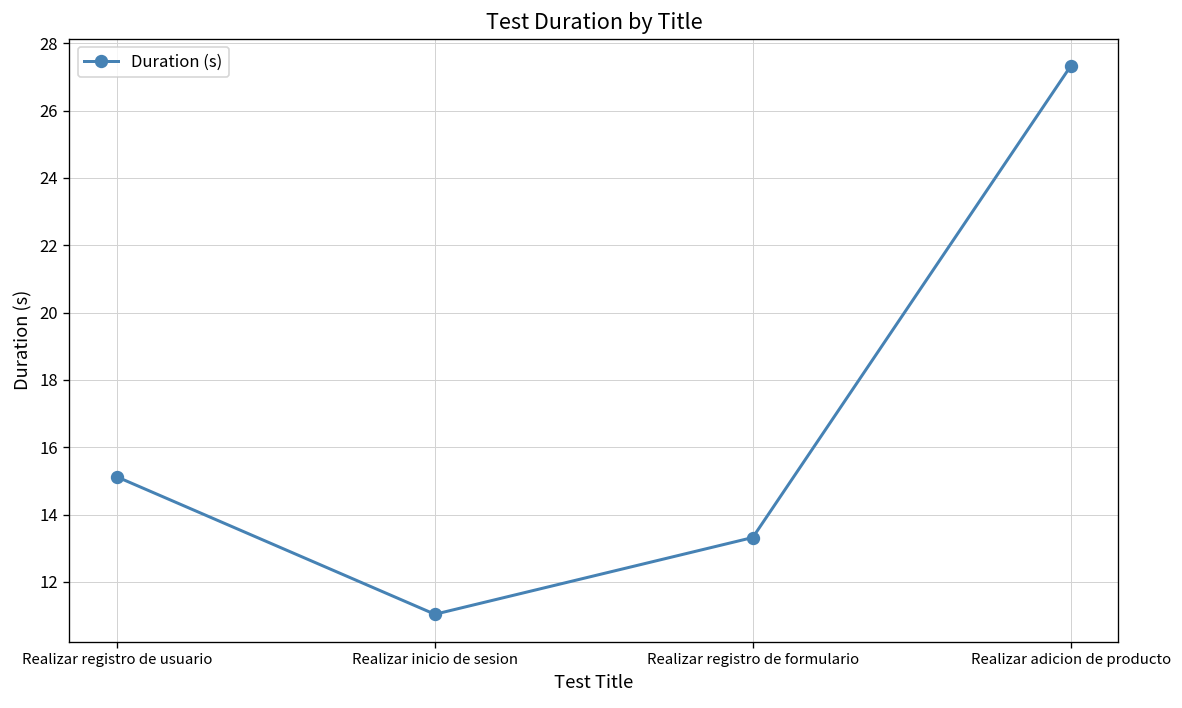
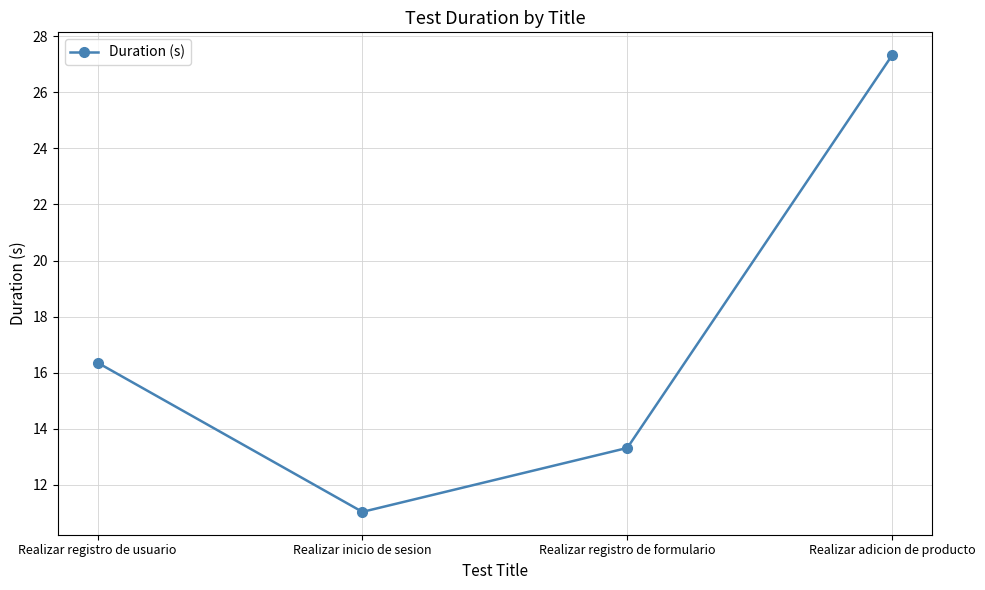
  {
-   "Realizar registro de usuario": 15.1,
+   "Realizar registro de usuario": 16.4,
    "Realizar inicio de sesion": 11.0,
    "Realizar registro de formulario": 13.3,
    "Realizar adicion de producto": 27.3
  }
